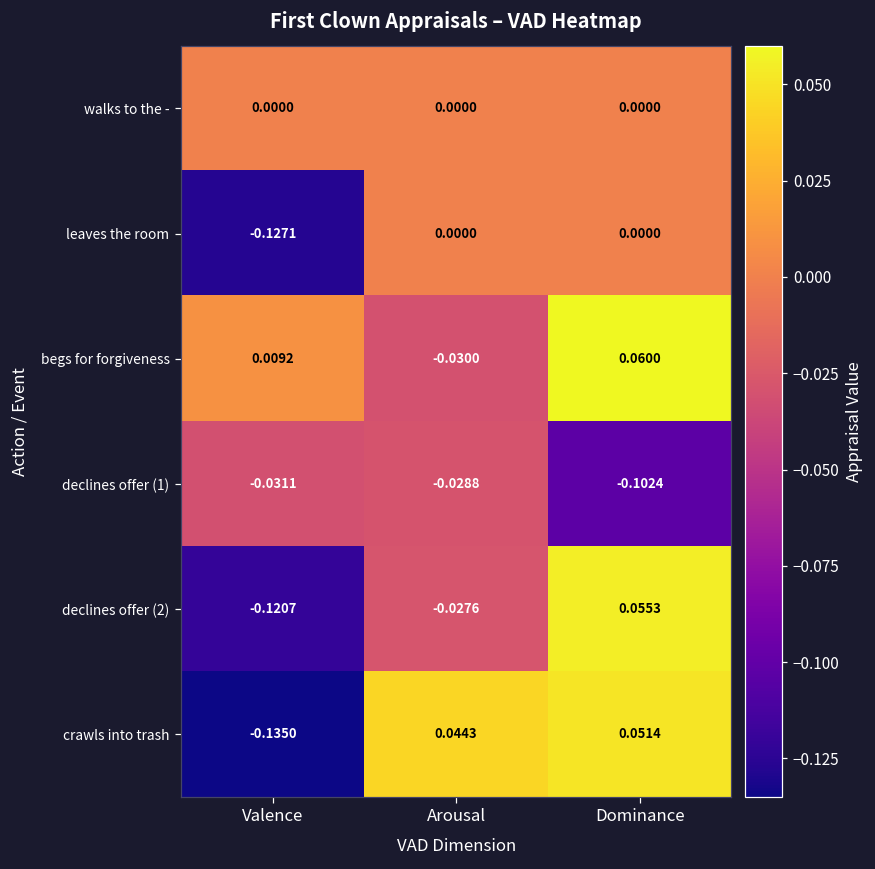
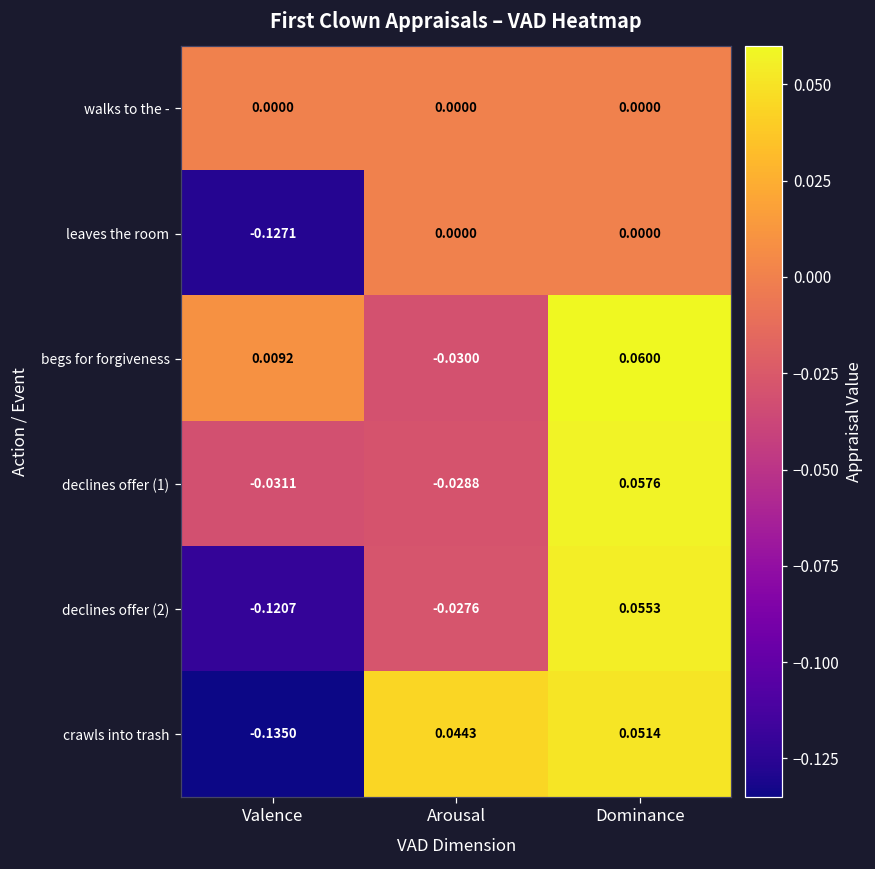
  {
    "walks to the -": {
      "Valence": 0.0000,
      "Arousal": 0.0000,
      "Dominance": 0.0000
    },
    "leaves the room": {
      "Valence": -0.1271,
      "Arousal": 0.0000,
      "Dominance": 0.0000
    },
    "begs for forgiveness": {
      "Valence": 0.0092,
      "Arousal": -0.0300,
      "Dominance": 0.0600
    },
    "declines offer (1)": {
      "Valence": -0.0311,
      "Arousal": -0.0288,
-     "Dominance": -0.1024
+     "Dominance": 0.0576
    },
    "declines offer (2)": {
      "Valence": -0.1207,
      "Arousal": -0.0276,
      "Dominance": 0.0553
    },
    "crawls into trash": {
      "Valence": -0.1350,
      "Arousal": 0.0443,
      "Dominance": 0.0514
    }
  }
